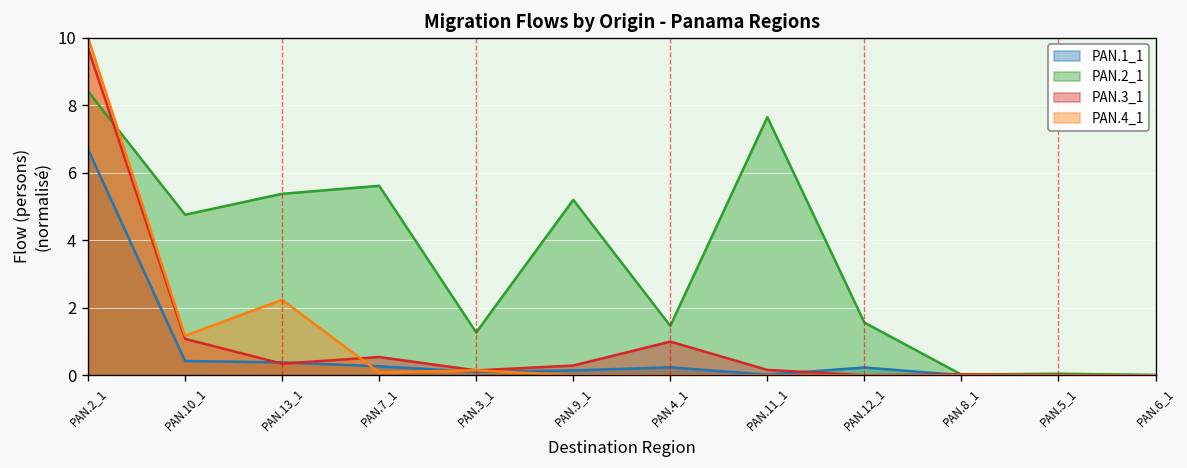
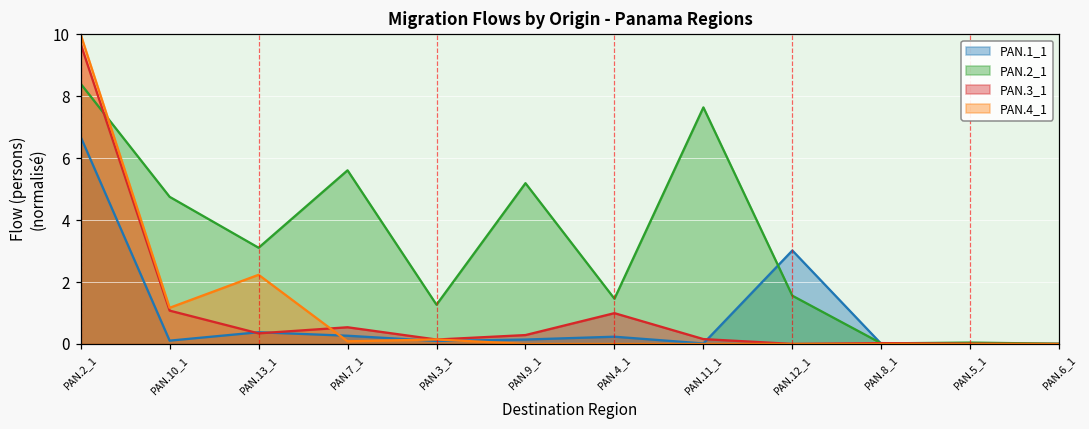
  {
    "PAN.1_1": {
      "PAN.2_1": 6.7,
-     "PAN.10_1": 0.4,
+     "PAN.10_1": 0.1,
      "PAN.7_1": 0.3,
      "PAN.9_1": 0.1,
      "PAN.4_1": 0.2,
-     "PAN.12_1": 0.2
+     "PAN.12_1": 3.0
    },
    "PAN.2_1": {
      "PAN.2_1": 8.4,
      "PAN.10_1": 4.8,
-     "PAN.13_1": 5.4,
+     "PAN.13_1": 3.1,
      "PAN.7_1": 5.6,
      "PAN.3_1": 1.3,
      "PAN.9_1": 5.2,
      "PAN.4_1": 1.5,
      "PAN.11_1": 7.6,
      "PAN.12_1": 1.6
    }
  }
